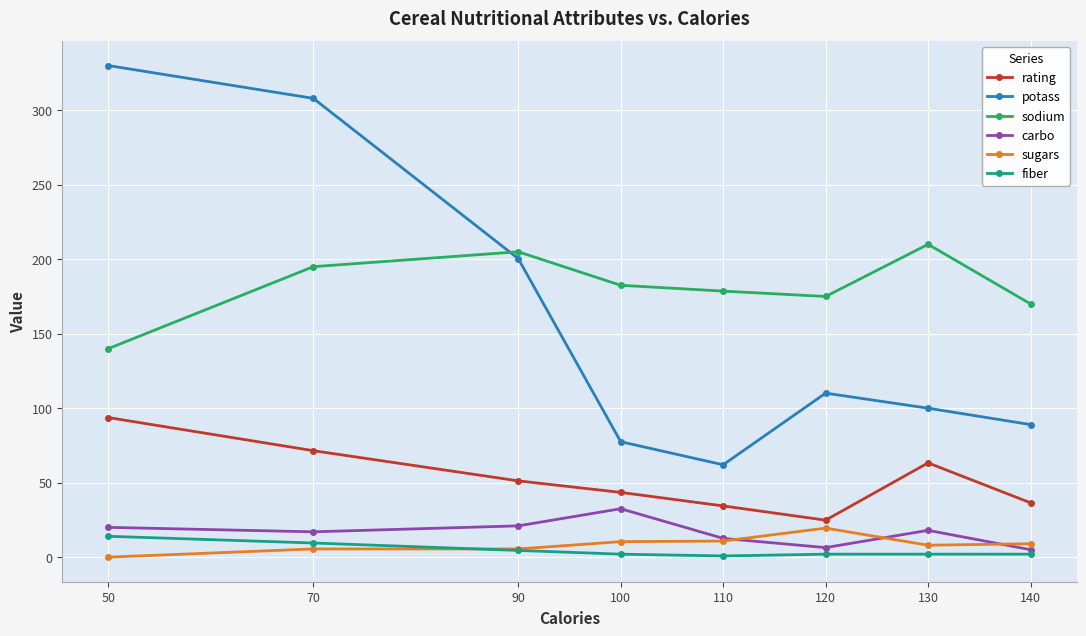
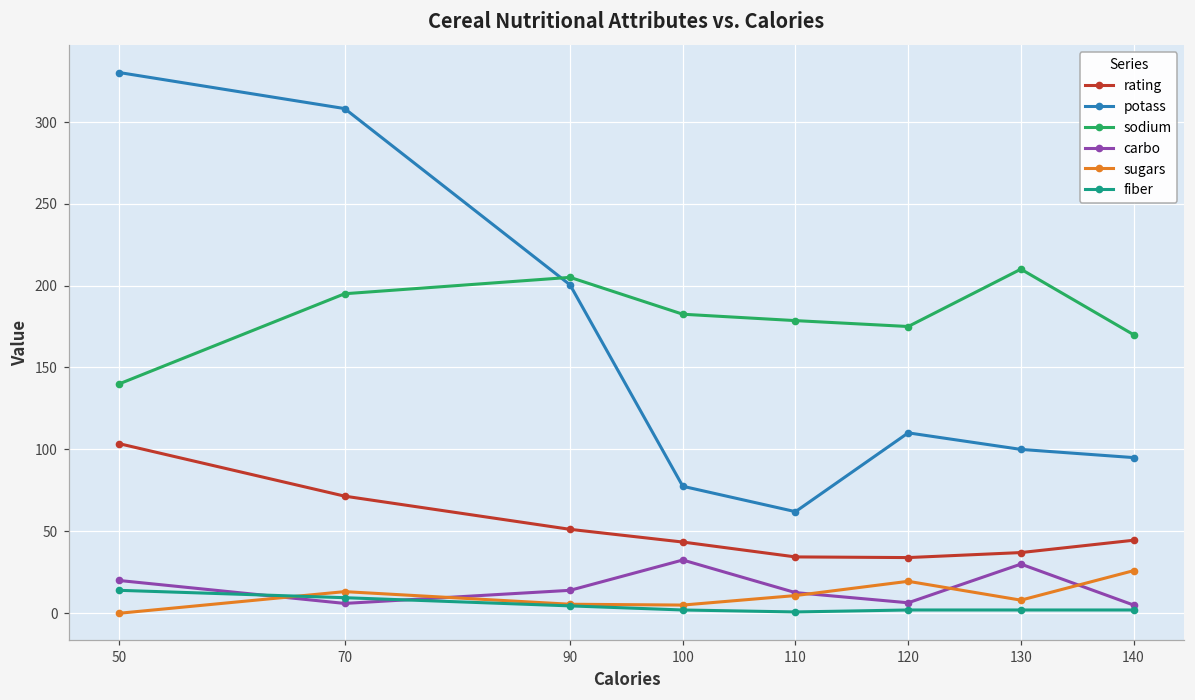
  {
    "rating": {
-     "50": 94,
+     "50": 103,
      "70": 71,
      "90": 51,
      "100": 43,
      "110": 34,
-     "120": 25,
-     "130": 63,
-     "140": 36
+     "120": 34,
+     "130": 37,
+     "140": 45
    },
    "potass": {
      "50": 330,
      "70": 308,
      "90": 200,
      "100": 78,
      "110": 62,
      "120": 110,
      "130": 100,
-     "140": 89
+     "140": 95
    },
    "carbo": {
      "50": 20,
-     "70": 17,
-     "90": 21,
+     "70": 6,
+     "90": 14,
      "100": 33,
      "110": 13,
      "120": 6,
-     "130": 18,
+     "130": 30,
      "140": 5
    },
    "sugars": {
      "50": 0,
-     "70": 6,
-     "100": 10,
+     "70": 13,
+     "100": 5,
      "110": 11,
      "120": 20,
      "130": 8,
-     "140": 9
+     "140": 26
    }
  }
